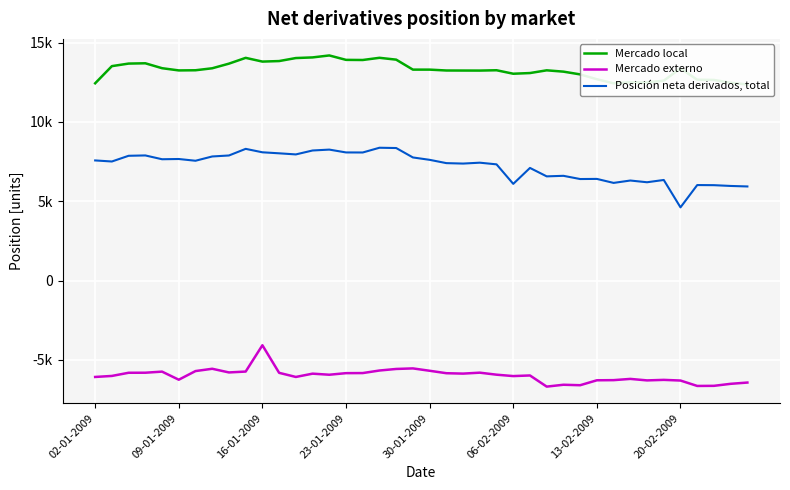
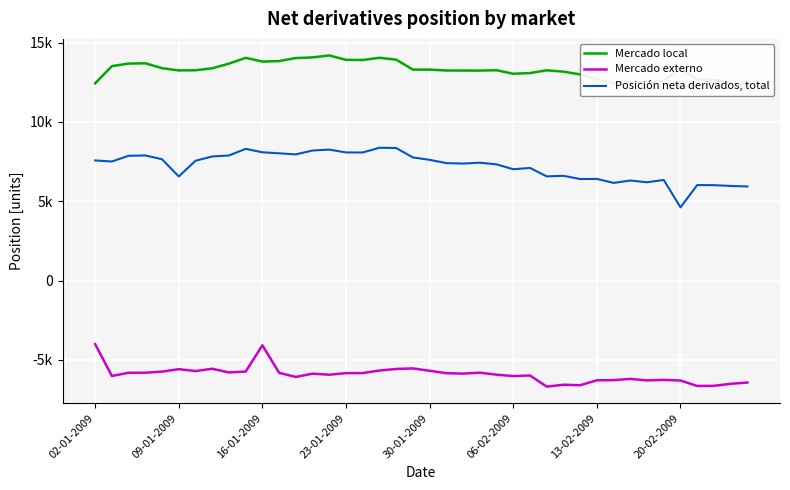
  {
    "Mercado local": {
      "02-01-2009": 12400,
      "09-01-2009": 13300,
      "16-01-2009": 13800,
      "23-01-2009": 13900,
      "30-01-2009": 13300,
      "06-02-2009": 13000
    },
    "Mercado externo": {
-     "02-01-2009": -6100,
-     "09-01-2009": -6300,
+     "02-01-2009": -4000,
+     "09-01-2009": -5600,
      "16-01-2009": -4100,
      "23-01-2009": -5800,
      "30-01-2009": -5700,
      "06-02-2009": -6000,
      "13-02-2009": -6300,
      "20-02-2009": -6300
    },
    "Posición neta derivados, total": {
      "02-01-2009": 7600,
-     "09-01-2009": 7700,
+     "09-01-2009": 6600,
      "16-01-2009": 8100,
      "23-01-2009": 8100,
      "30-01-2009": 7600,
-     "06-02-2009": 6100,
+     "06-02-2009": 7000,
      "13-02-2009": 6400,
      "20-02-2009": 4600
    }
  }
